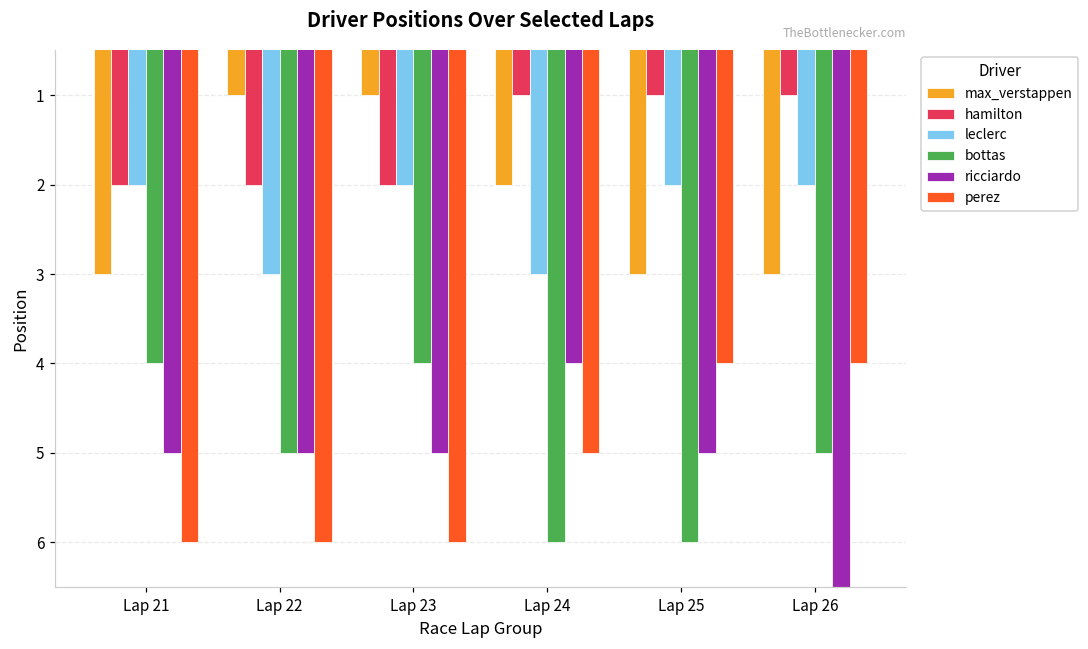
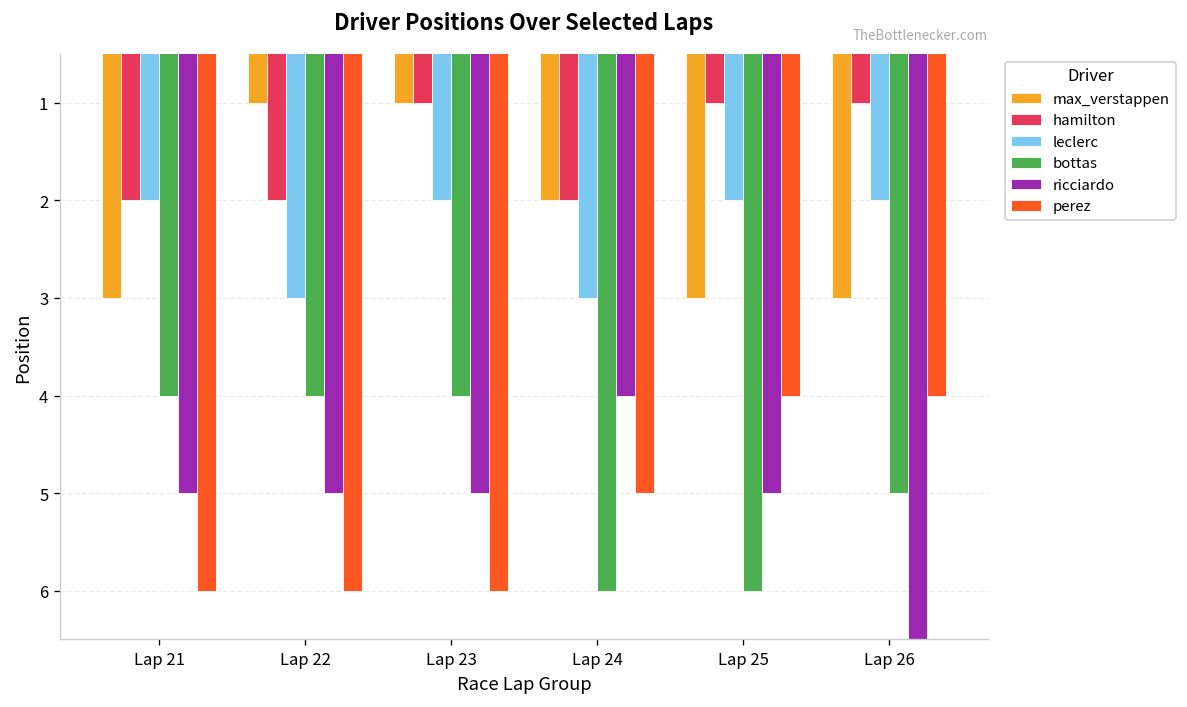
  {
    "max_verstappen": {
      "Lap 21": 3,
      "Lap 22": 1,
      "Lap 23": 1,
      "Lap 24": 2,
      "Lap 25": 3,
      "Lap 26": 3
    },
    "hamilton": {
      "Lap 21": 2,
      "Lap 22": 2,
-     "Lap 23": 2,
-     "Lap 24": 1,
+     "Lap 23": 1,
+     "Lap 24": 2,
      "Lap 25": 1,
      "Lap 26": 1
    },
    "leclerc": {
      "Lap 21": 2,
      "Lap 22": 3,
      "Lap 23": 2,
      "Lap 24": 3,
      "Lap 25": 2,
      "Lap 26": 2
    },
    "bottas": {
      "Lap 21": 4,
-     "Lap 22": 5,
+     "Lap 22": 4,
      "Lap 23": 4,
      "Lap 24": 6,
      "Lap 25": 6,
      "Lap 26": 5
    },
    "ricciardo": {
      "Lap 21": 5,
      "Lap 22": 5,
      "Lap 23": 5,
      "Lap 24": 4,
      "Lap 25": 5
    },
    "perez": {
      "Lap 21": 6,
      "Lap 22": 6,
      "Lap 23": 6,
      "Lap 24": 5,
      "Lap 25": 4,
      "Lap 26": 4
    }
  }
